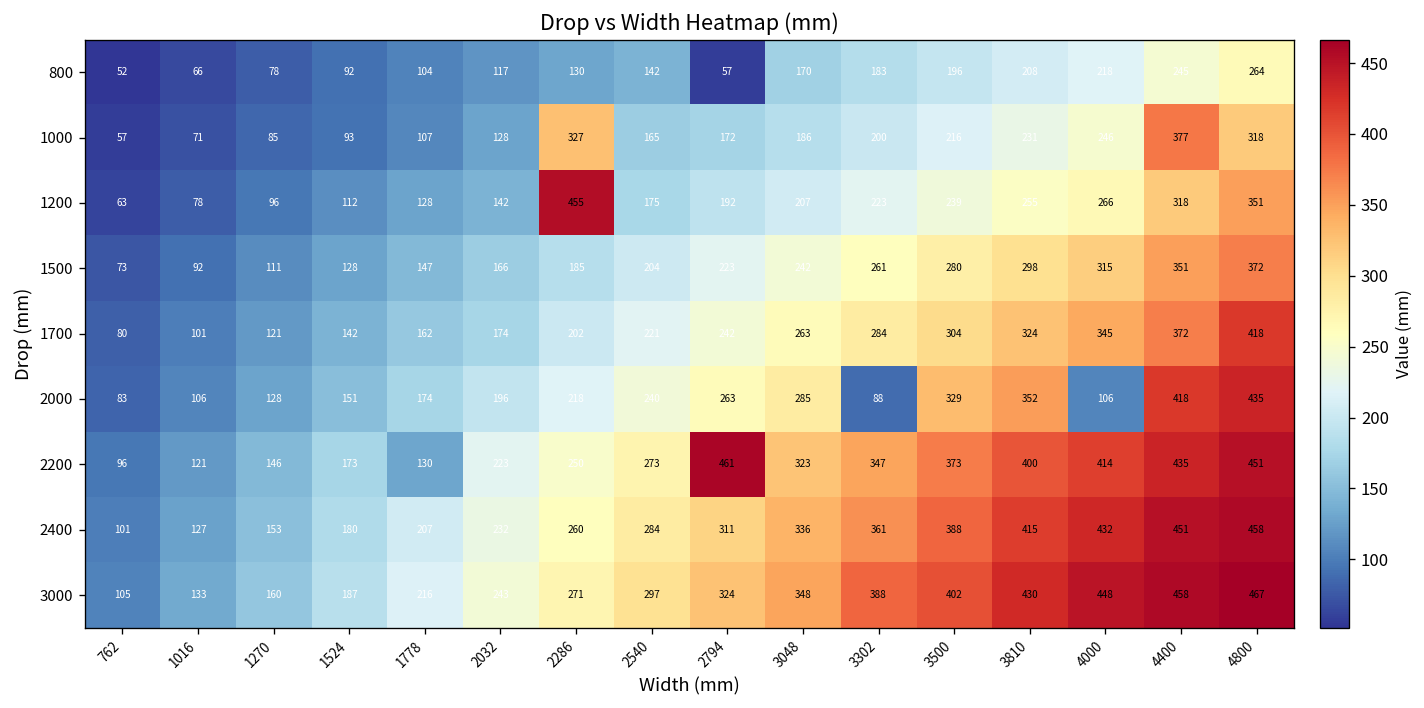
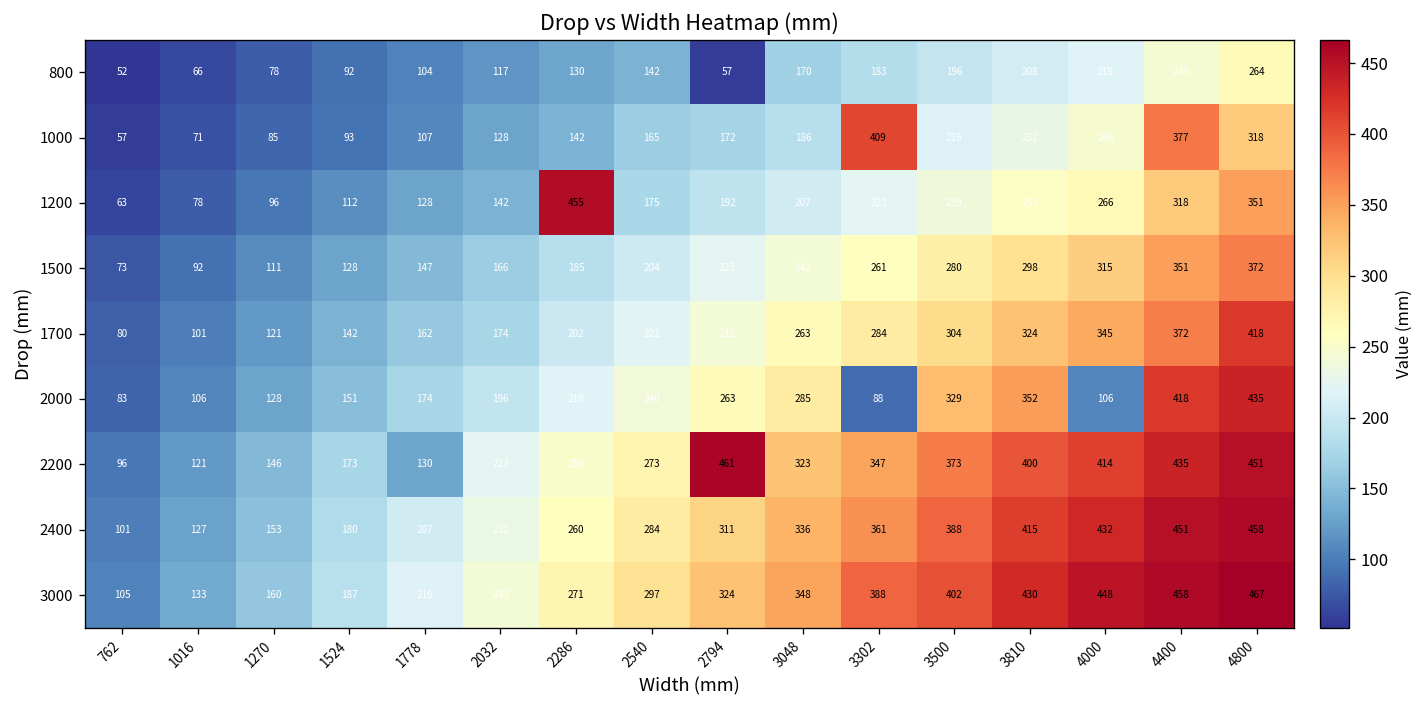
  {
    "800": {
      "762": 52,
      "1016": 66,
      "1270": 78,
      "1524": 92,
      "1778": 104,
      "2032": 117,
      "2286": 130,
      "2540": 142,
      "2794": 57,
      "3048": 170,
      "3302": 183,
      "3500": 196,
      "4800": 264
    },
    "1000": {
      "762": 57,
      "1016": 71,
      "1270": 85,
      "1524": 93,
      "1778": 107,
      "2032": 128,
-     "2286": 327,
+     "2286": 142,
      "2540": 165,
      "2794": 172,
      "3048": 186,
-     "3302": 200,
+     "3302": 409,
      "4000": 246,
      "4400": 377,
      "4800": 318
    },
    "1200": {
      "762": 63,
      "1016": 78,
      "1270": 96,
      "1524": 112,
      "1778": 128,
      "2032": 142,
      "2286": 455,
      "2540": 175,
      "2794": 192,
      "3810": 255,
      "4000": 266,
      "4400": 318,
      "4800": 351
    },
    "1500": {
      "762": 73,
      "1016": 92,
      "1270": 111,
      "1524": 128,
      "1778": 147,
      "2032": 166,
      "2286": 185,
      "2540": 204,
      "3302": 261,
      "3500": 280,
      "3810": 298,
      "4000": 315,
      "4400": 351,
      "4800": 372
    },
    "1700": {
      "762": 80,
      "1016": 101,
      "1270": 121,
      "1524": 142,
      "1778": 162,
      "2032": 174,
      "2286": 202,
      "3048": 263,
      "3302": 284,
      "3500": 304,
      "3810": 324,
      "4000": 345,
      "4400": 372,
      "4800": 418
    },
    "2000": {
      "762": 83,
      "1016": 106,
      "1270": 128,
      "1524": 151,
      "1778": 174,
      "2032": 196,
      "2794": 263,
      "3048": 285,
      "3302": 88,
      "3500": 329,
      "3810": 352,
      "4000": 106,
      "4400": 418,
      "4800": 435
    },
    "2200": {
      "762": 96,
      "1016": 121,
      "1270": 146,
      "1524": 173,
      "1778": 130,
      "2286": 250,
      "2540": 273,
      "2794": 461,
      "3048": 323,
      "3302": 347,
      "3500": 373,
      "3810": 400,
      "4000": 414,
      "4400": 435,
      "4800": 451
    },
    "2400": {
      "762": 101,
      "1016": 127,
      "1270": 153,
      "1524": 180,
      "2286": 260,
      "2540": 284,
      "2794": 311,
      "3048": 336,
      "3302": 361,
      "3500": 388,
      "3810": 415,
      "4000": 432,
      "4400": 451,
      "4800": 458
    },
    "3000": {
      "762": 105,
      "1016": 133,
      "1270": 160,
      "1524": 187,
      "2286": 271,
      "2540": 297,
      "2794": 324,
      "3048": 348,
      "3302": 388,
      "3500": 402,
      "3810": 430,
      "4000": 448,
      "4400": 458,
      "4800": 467
    }
  }
